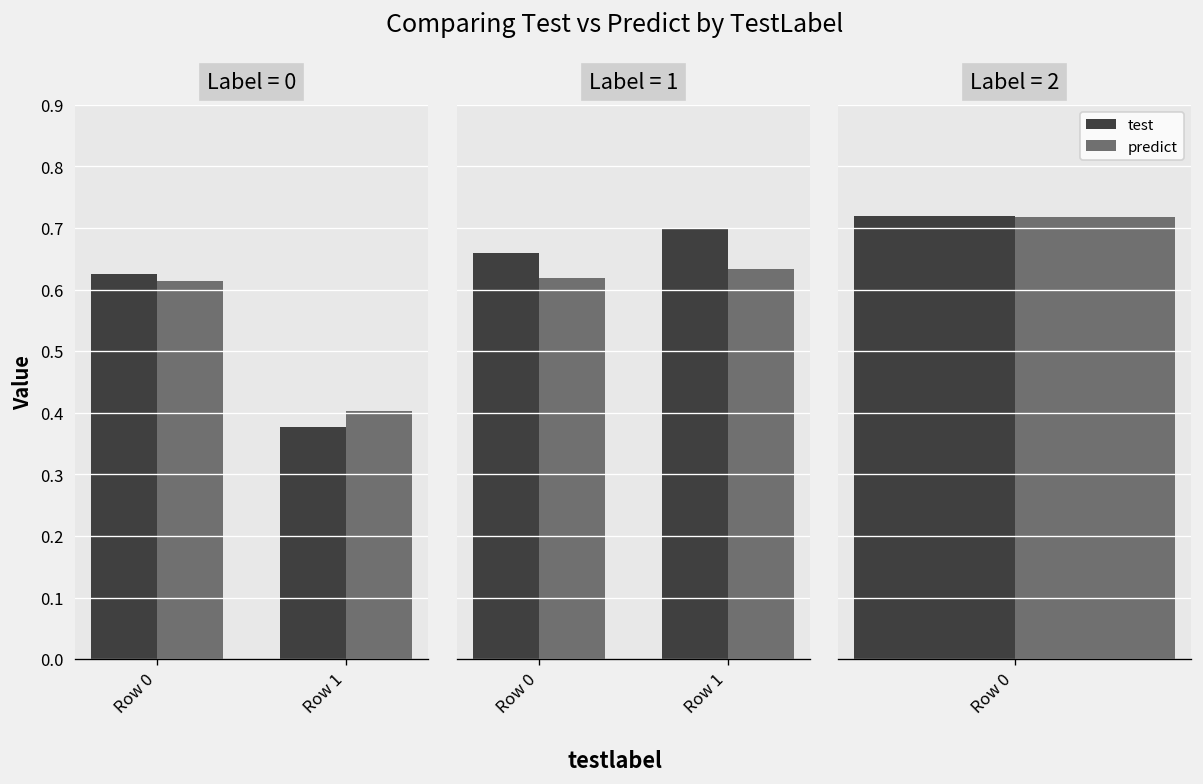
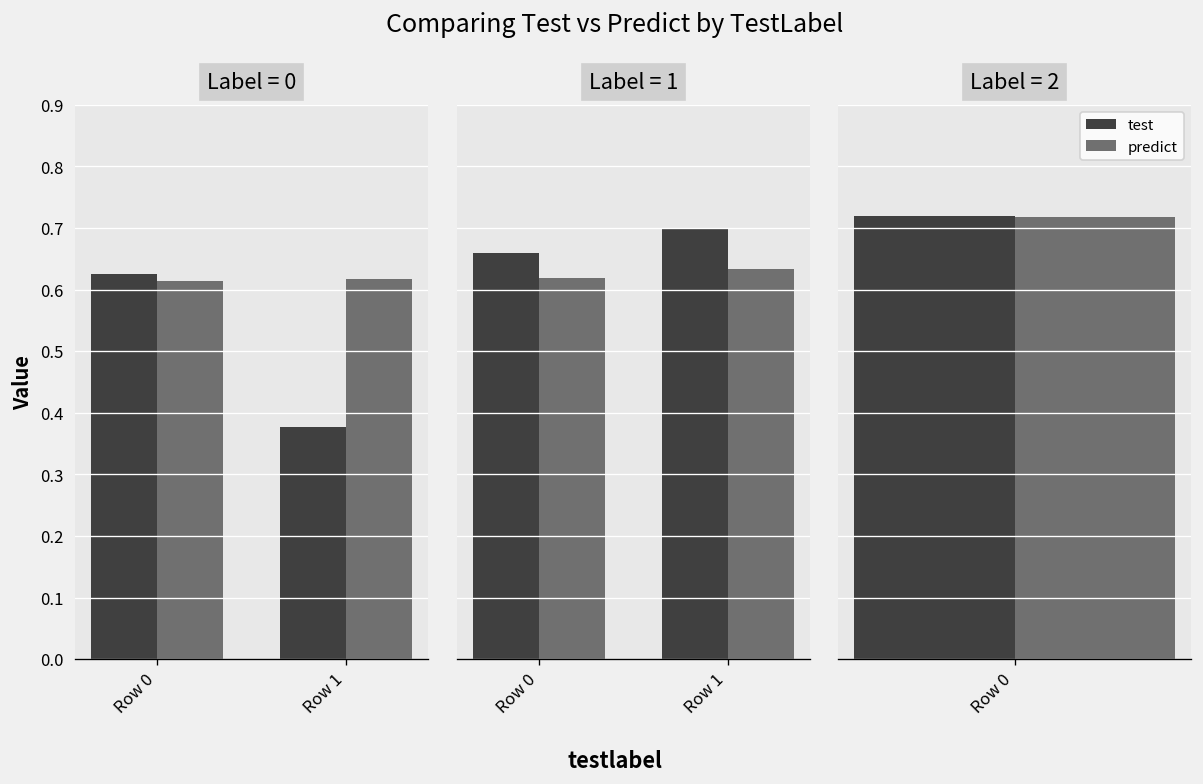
  {
    "Label = 0": {
      "test": {
        "Row 0": 0.63,
        "Row 1": 0.38
      },
      "predict": {
        "Row 0": 0.61,
-       "Row 1": 0.40
+       "Row 1": 0.62
      }
    }
  }
